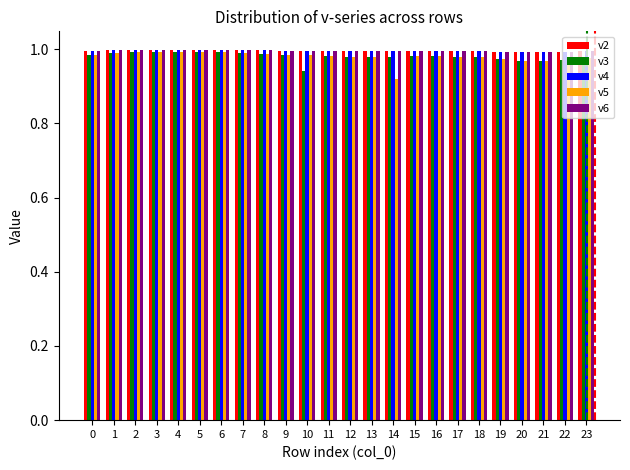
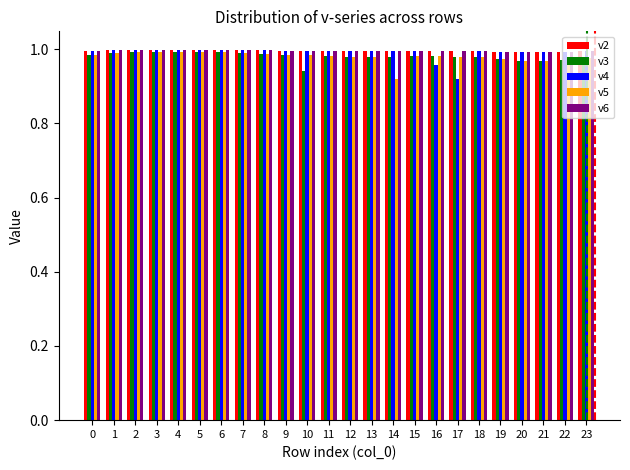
  {
    "v2": {
      "0": 1.00,
      "1": 1.00,
      "2": 1.00,
      "3": 1.00,
      "4": 1.00,
      "5": 1.00,
      "6": 1.00,
      "7": 1.00,
      "8": 1.00,
      "9": 1.00,
      "10": 1.00,
      "11": 1.00,
      "12": 0.99,
      "13": 0.99,
      "14": 0.99,
      "15": 1.00,
      "16": 1.00,
      "17": 0.99,
      "18": 0.99,
      "19": 0.99,
      "20": 0.99,
      "21": 0.99,
      "22": 0.99
    },
    "v3": {
      "0": 0.99,
      "1": 0.99,
      "2": 0.99,
      "3": 0.99,
      "4": 0.99,
      "5": 0.99,
      "6": 0.99,
      "7": 0.99,
      "8": 0.99,
      "9": 0.99,
      "10": 0.94,
      "11": 0.98,
      "12": 0.98,
      "13": 0.98,
      "14": 0.98,
      "15": 0.98,
      "16": 0.98,
      "17": 0.98,
      "18": 0.98,
      "19": 0.97,
      "20": 0.97,
      "21": 0.97,
      "22": 0.97
    },
    "v4": {
      "0": 1.00,
      "1": 1.00,
      "2": 1.00,
      "3": 1.00,
      "4": 1.00,
      "5": 1.00,
      "6": 1.00,
      "7": 1.00,
      "8": 1.00,
      "9": 1.00,
      "10": 1.00,
      "11": 1.00,
      "12": 0.99,
      "13": 0.99,
      "14": 0.99,
      "15": 1.00,
-     "16": 1.00,
-     "17": 0.99,
+     "16": 0.96,
+     "17": 0.92,
      "18": 0.99,
      "19": 0.99,
      "20": 0.99,
      "21": 0.99
    },
    "v5": {
      "0": 0.99,
      "1": 0.99,
      "2": 0.99,
      "3": 0.99,
      "4": 0.99,
      "5": 0.99,
      "6": 0.99,
      "7": 0.99,
      "8": 0.99,
      "9": 0.99,
      "10": 0.98,
      "11": 0.98,
      "12": 0.98,
      "13": 0.98,
      "14": 0.92,
      "15": 0.98,
      "16": 0.98,
      "17": 0.98,
      "18": 0.98,
      "19": 0.97,
      "20": 0.97,
      "21": 0.97
    },
    "v6": {
      "0": 1.00,
      "1": 1.00,
      "2": 1.00,
      "3": 1.00,
      "4": 1.00,
      "5": 1.00,
      "6": 1.00,
      "7": 1.00,
      "8": 1.00,
      "9": 1.00,
      "10": 1.00,
      "11": 1.00,
      "12": 0.99,
      "13": 0.99,
      "14": 0.99,
      "15": 1.00,
      "16": 1.00,
      "17": 0.99,
      "18": 0.99,
      "19": 0.99,
      "20": 0.99,
      "21": 0.99
    }
  }
